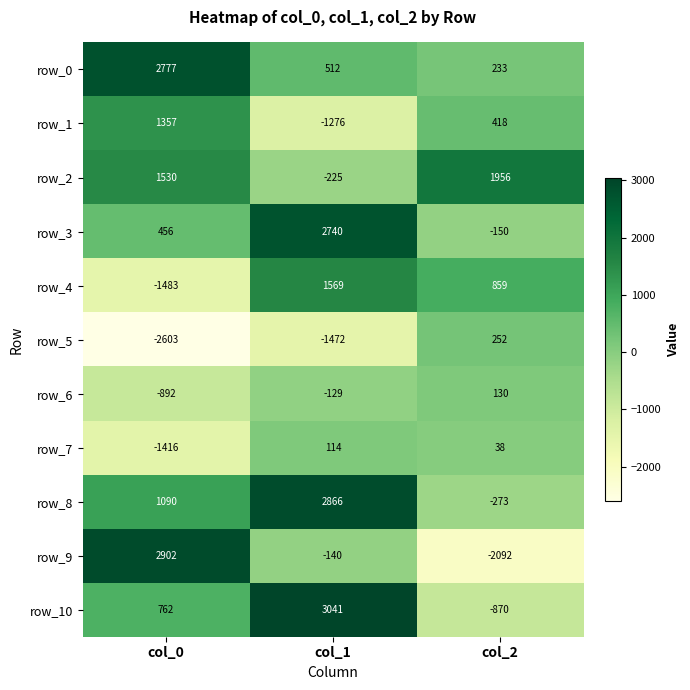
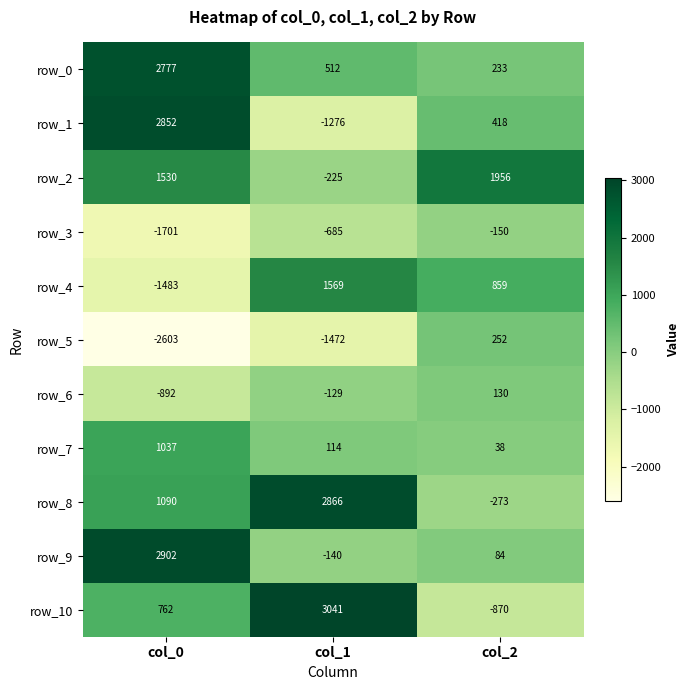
  {
    "row_0": {
      "col_0": 2777,
      "col_1": 512,
      "col_2": 233
    },
    "row_1": {
-     "col_0": 1357,
+     "col_0": 2852,
      "col_1": -1276,
      "col_2": 418
    },
    "row_2": {
      "col_0": 1530,
      "col_1": -225,
      "col_2": 1956
    },
    "row_3": {
-     "col_0": 456,
-     "col_1": 2740,
+     "col_0": -1701,
+     "col_1": -685,
      "col_2": -150
    },
    "row_4": {
      "col_0": -1483,
      "col_1": 1569,
      "col_2": 859
    },
    "row_5": {
      "col_0": -2603,
      "col_1": -1472,
      "col_2": 252
    },
    "row_6": {
      "col_0": -892,
      "col_1": -129,
      "col_2": 130
    },
    "row_7": {
-     "col_0": -1416,
+     "col_0": 1037,
      "col_1": 114,
      "col_2": 38
    },
    "row_8": {
      "col_0": 1090,
      "col_1": 2866,
      "col_2": -273
    },
    "row_9": {
      "col_0": 2902,
      "col_1": -140,
-     "col_2": -2092
+     "col_2": 84
    },
    "row_10": {
      "col_0": 762,
      "col_1": 3041,
      "col_2": -870
    }
  }
